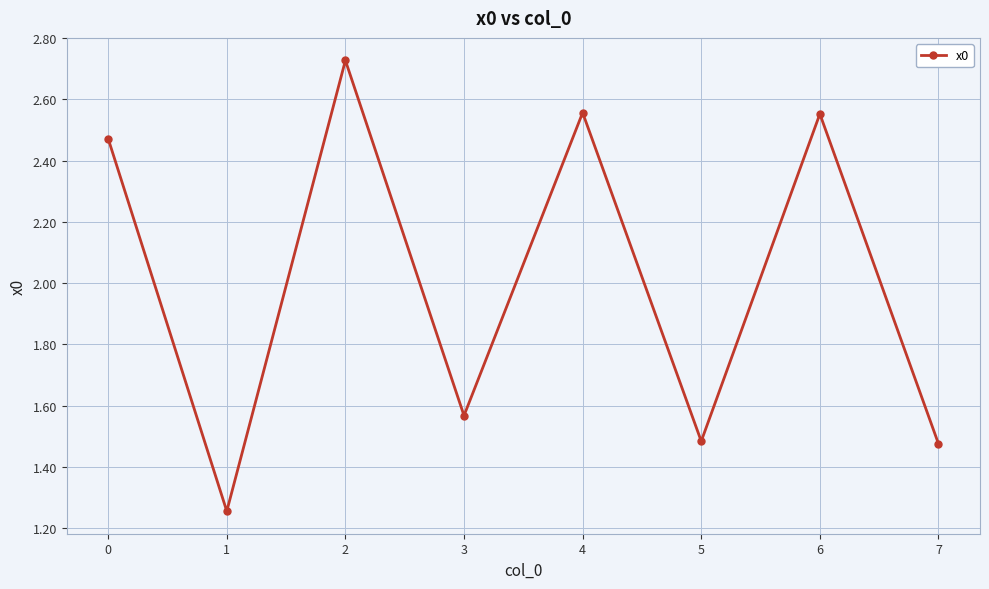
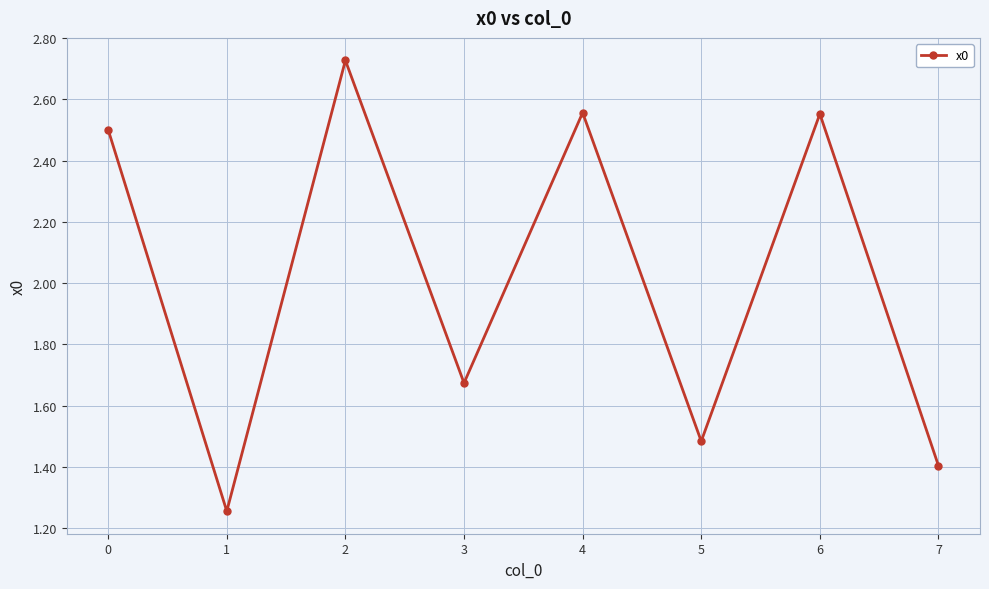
  {
-   "0": 2.47,
+   "0": 2.50,
    "1": 1.26,
    "2": 2.73,
-   "3": 1.57,
+   "3": 1.67,
    "4": 2.56,
    "5": 1.48,
    "6": 2.55,
-   "7": 1.48
+   "7": 1.40
  }
